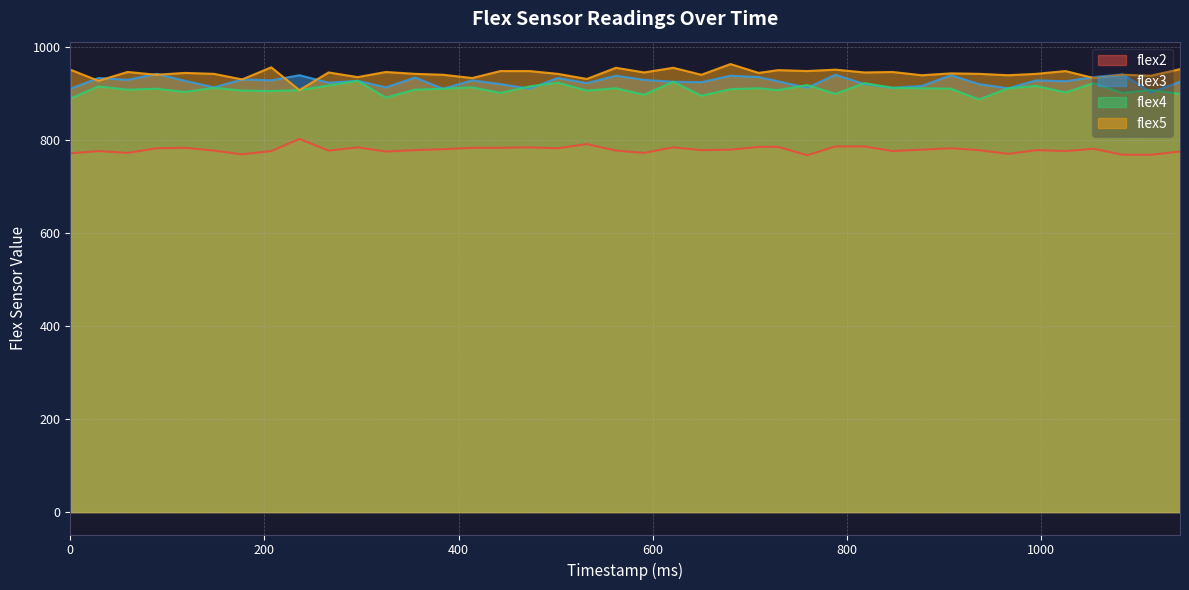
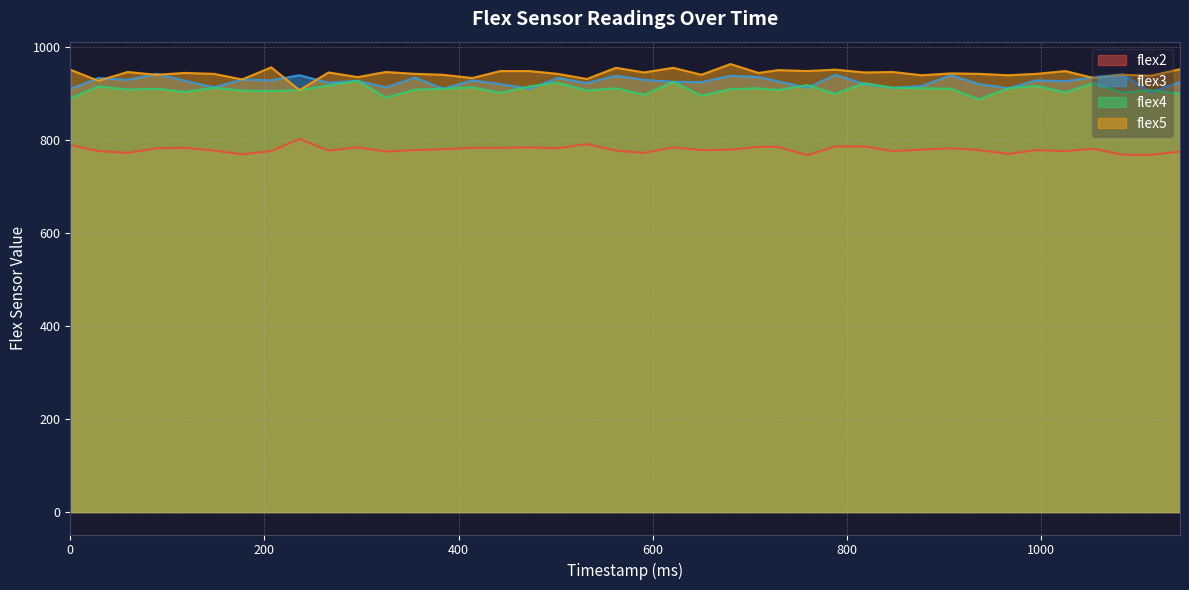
  {
    "flex2": {
-     "0": 770
+     "0": 790
    },
    "flex3": {
      "0": 910
    },
    "flex4": {
      "0": 890
    },
    "flex5": {
      "0": 950
    }
  }
